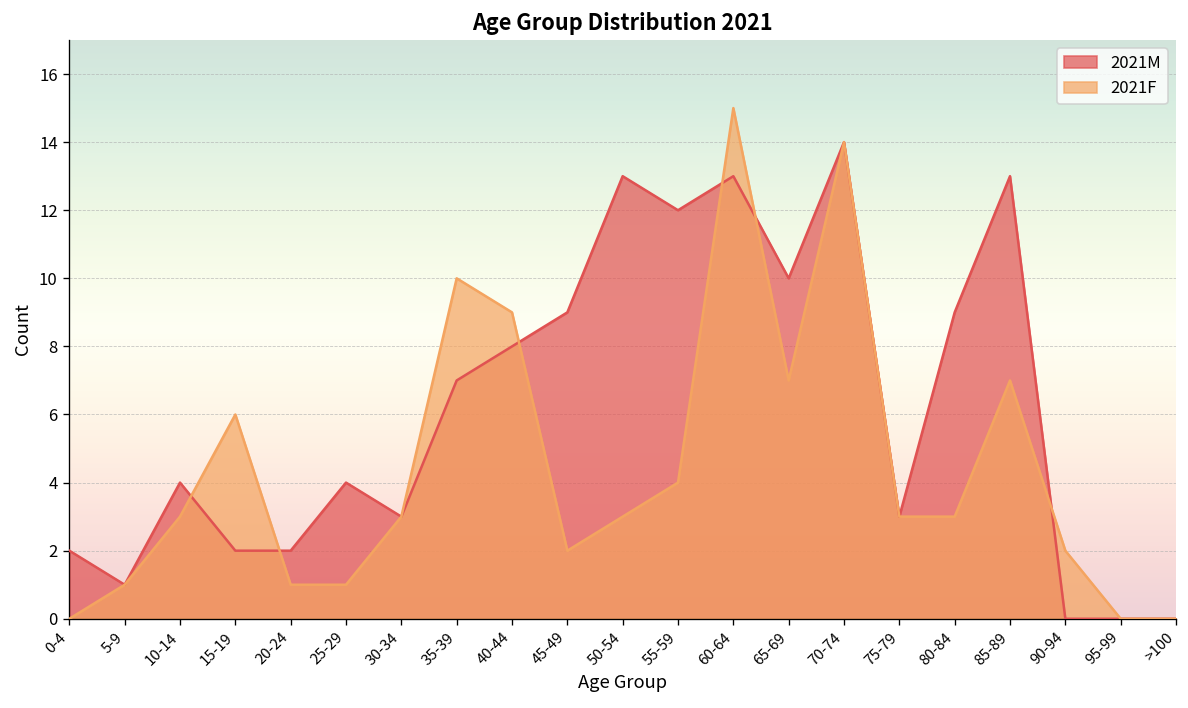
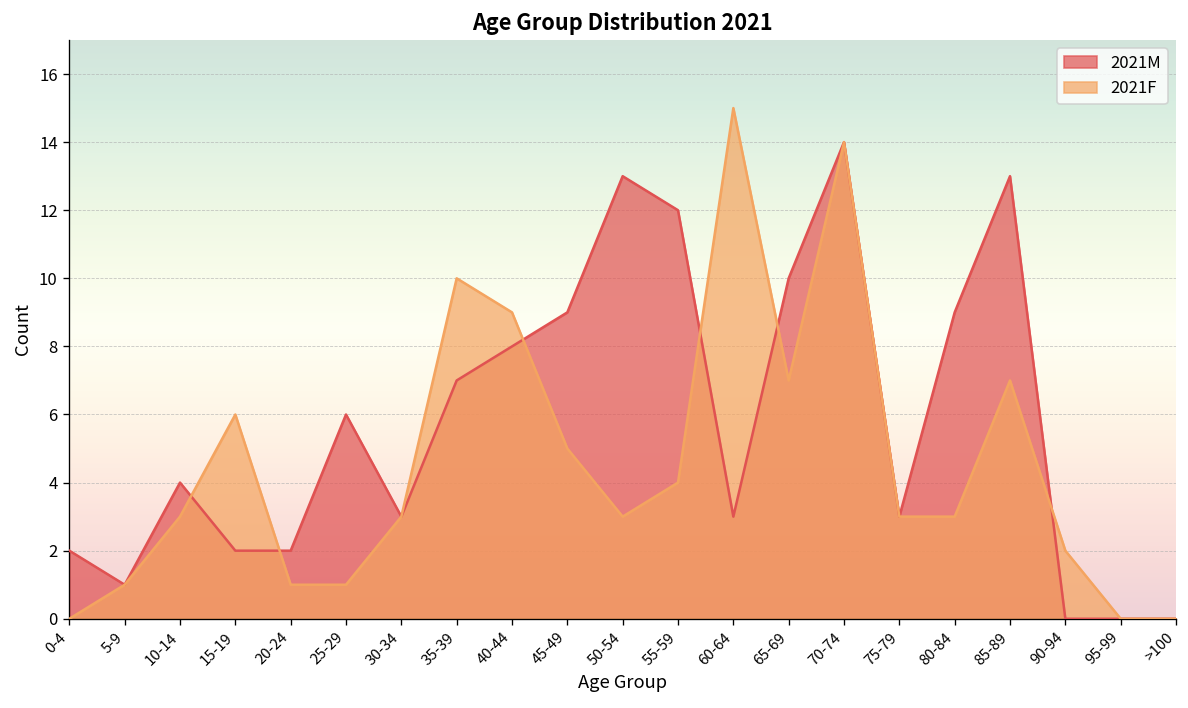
  {
    "2021M": {
      "0-4": 2,
      "10-14": 4,
      "15-19": 2,
      "20-24": 2,
-     "25-29": 4,
+     "25-29": 6,
      "35-39": 7,
      "40-44": 8,
      "45-49": 9,
      "50-54": 13,
      "55-59": 12,
-     "60-64": 13,
+     "60-64": 3,
      "65-69": 10,
      "80-84": 9,
      "85-89": 13,
      "90-94": 0
    },
    "2021F": {
      "0-4": 0,
      "10-14": 3,
      "15-19": 6,
      "20-24": 1,
      "25-29": 1,
      "35-39": 10,
      "40-44": 9,
-     "45-49": 2,
+     "45-49": 5,
      "50-54": 3,
      "55-59": 4,
      "60-64": 15,
      "65-69": 7,
      "80-84": 3,
      "85-89": 7,
      "90-94": 2
    }
  }
